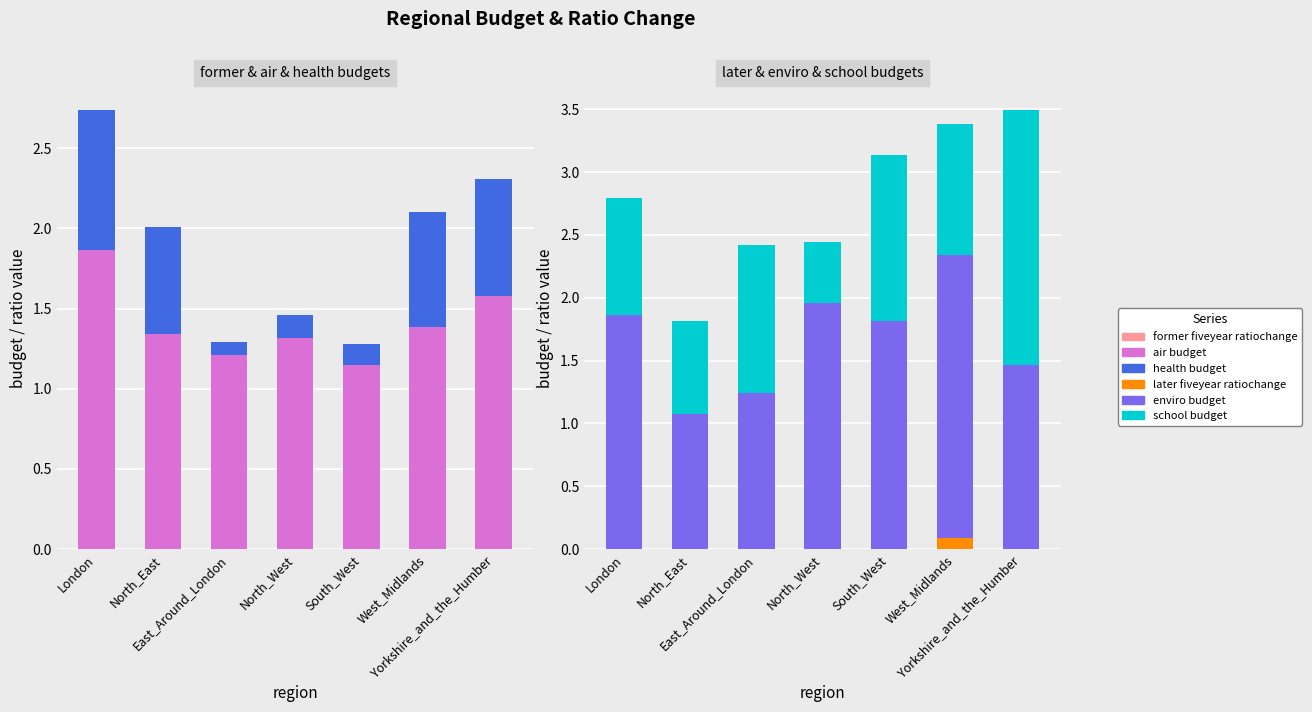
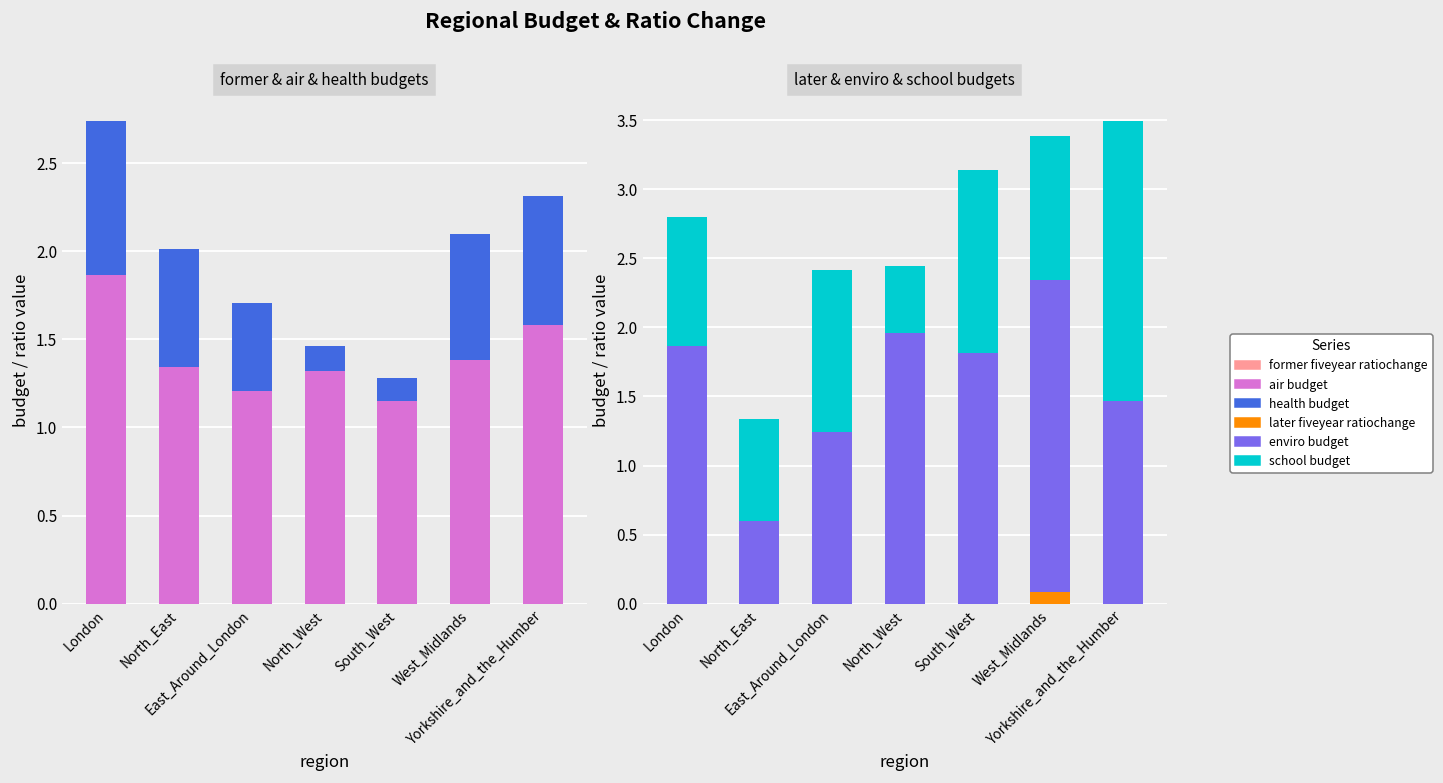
  {
    "former & air & health budgets": {
      "air budget": {
        "London": 1.86,
        "North_East": 1.34,
        "East_Around_London": 1.21,
        "North_West": 1.32,
        "South_West": 1.15,
        "West_Midlands": 1.38,
        "Yorkshire_and_the_Humber": 1.58
      },
      "health budget": {
        "London": 0.87,
        "North_East": 0.67,
-       "East_Around_London": 0.08,
+       "East_Around_London": 0.50,
        "North_West": 0.14,
        "South_West": 0.13,
        "West_Midlands": 0.72,
        "Yorkshire_and_the_Humber": 0.73
      }
    },
    "later & enviro & school budgets": {
      "later fiveyear ratiochange": {
        "West_Midlands": 0.08
      },
      "enviro budget": {
        "London": 1.86,
-       "North_East": 1.07,
+       "North_East": 0.60,
        "East_Around_London": 1.24,
        "North_West": 1.96,
        "South_West": 1.81,
        "West_Midlands": 2.26,
        "Yorkshire_and_the_Humber": 1.47
      },
      "school budget": {
        "London": 0.93,
        "North_East": 0.74,
        "East_Around_London": 1.18,
        "North_West": 0.49,
        "South_West": 1.33,
        "West_Midlands": 1.05,
        "Yorkshire_and_the_Humber": 2.03
      }
    }
  }
